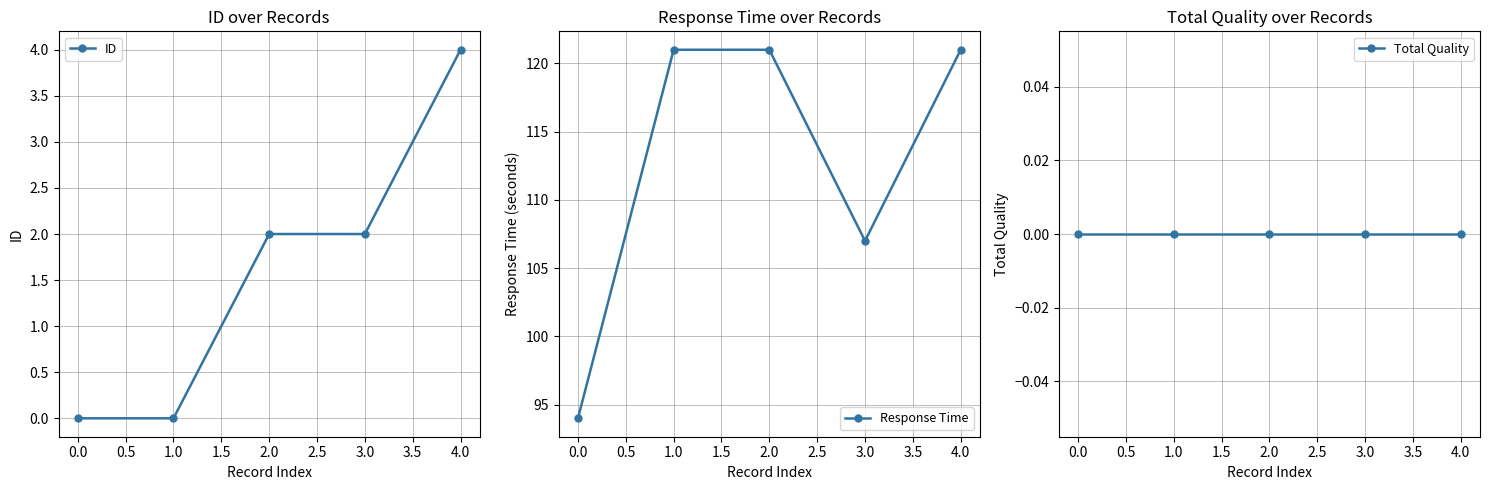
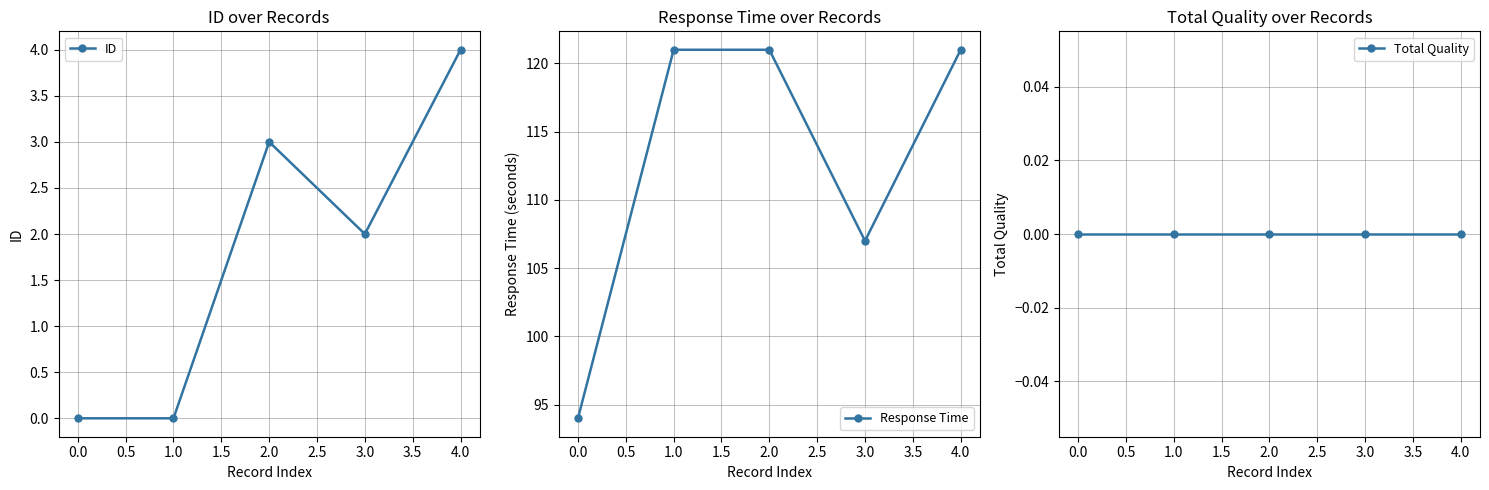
  {
    "ID over Records": {
      "0.0": 0,
      "1.0": 0,
-     "2.0": 2,
+     "2.0": 3,
      "3.0": 2,
      "4.0": 4
    },
    "Response Time over Records": {
      "0.0": 94.0,
      "1.0": 121.0,
      "2.0": 121.0,
      "3.0": 107.0,
      "4.0": 121.0
    },
    "Total Quality over Records": {
      "0.0": 0.000,
      "1.0": 0.000,
      "2.0": 0.000,
      "3.0": 0.000,
      "4.0": 0.000
    }
  }
